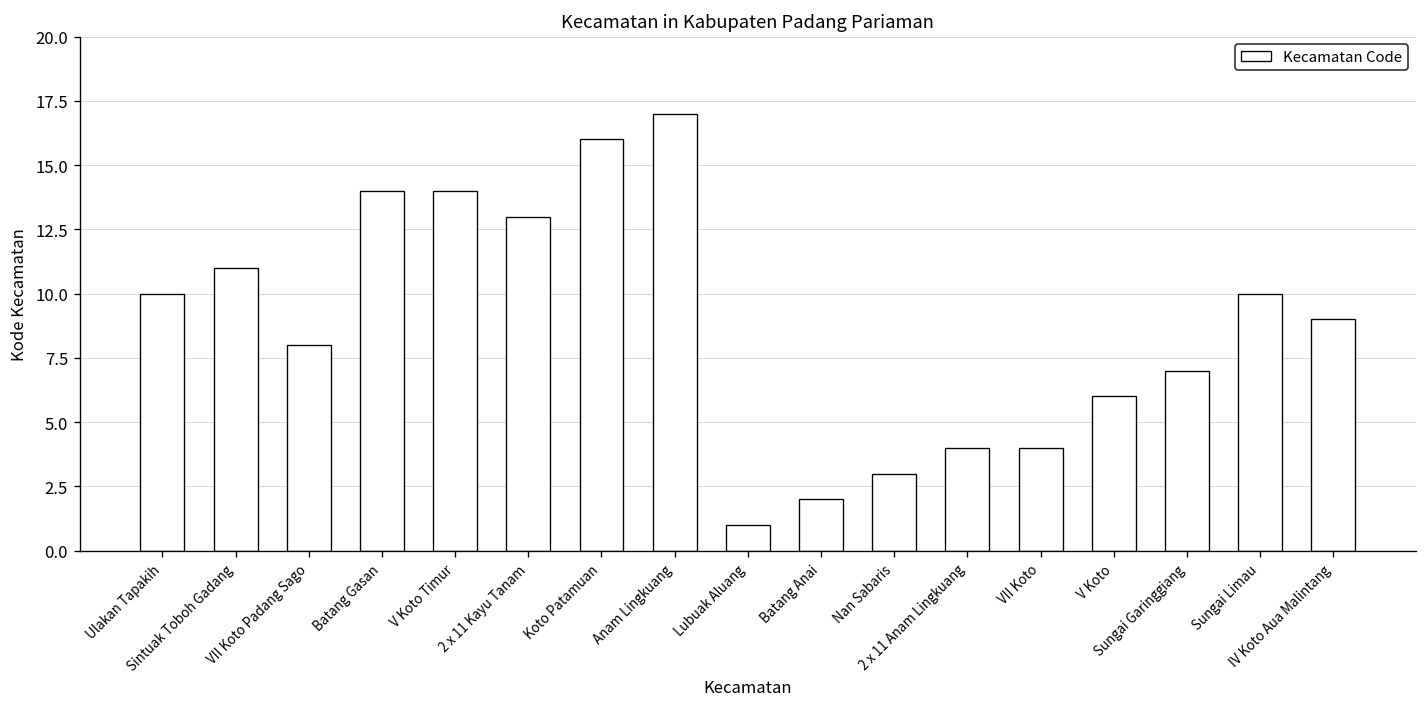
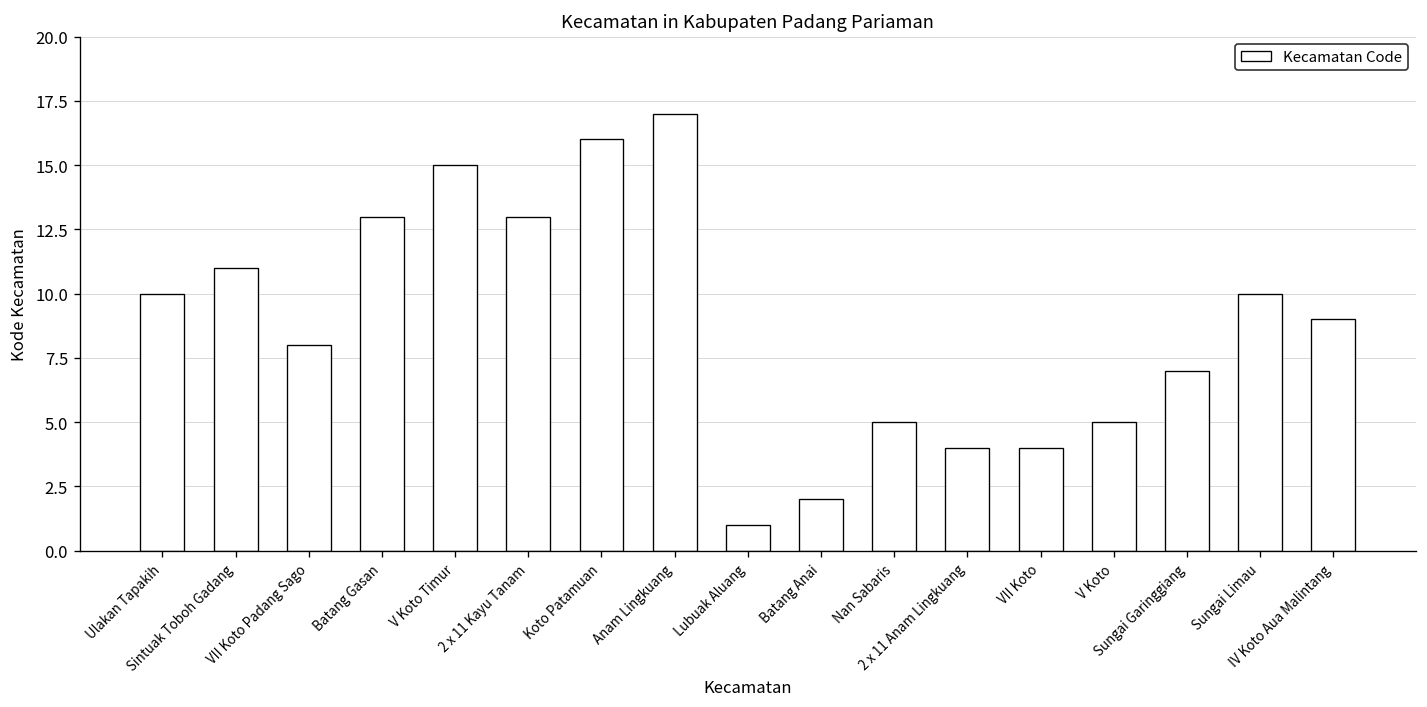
  {
    "Ulakan Tapakih": 10,
    "Sintuak Toboh Gadang": 11,
    "VII Koto Padang Sago": 8,
-   "Batang Gasan": 14,
-   "V Koto Timur": 14,
+   "Batang Gasan": 13,
+   "V Koto Timur": 15,
    "2 x 11 Kayu Tanam": 13,
    "Koto Patamuan": 16,
    "Anam Lingkuang": 17,
    "Lubuak Aluang": 1,
    "Batang Anai": 2,
-   "Nan Sabaris": 3,
+   "Nan Sabaris": 5,
    "2 x 11 Anam Lingkuang": 4,
    "VII Koto": 4,
-   "V Koto": 6,
+   "V Koto": 5,
    "Sungai Garinggiang": 7,
    "Sungai Limau": 10,
    "IV Koto Aua Malintang": 9
  }
